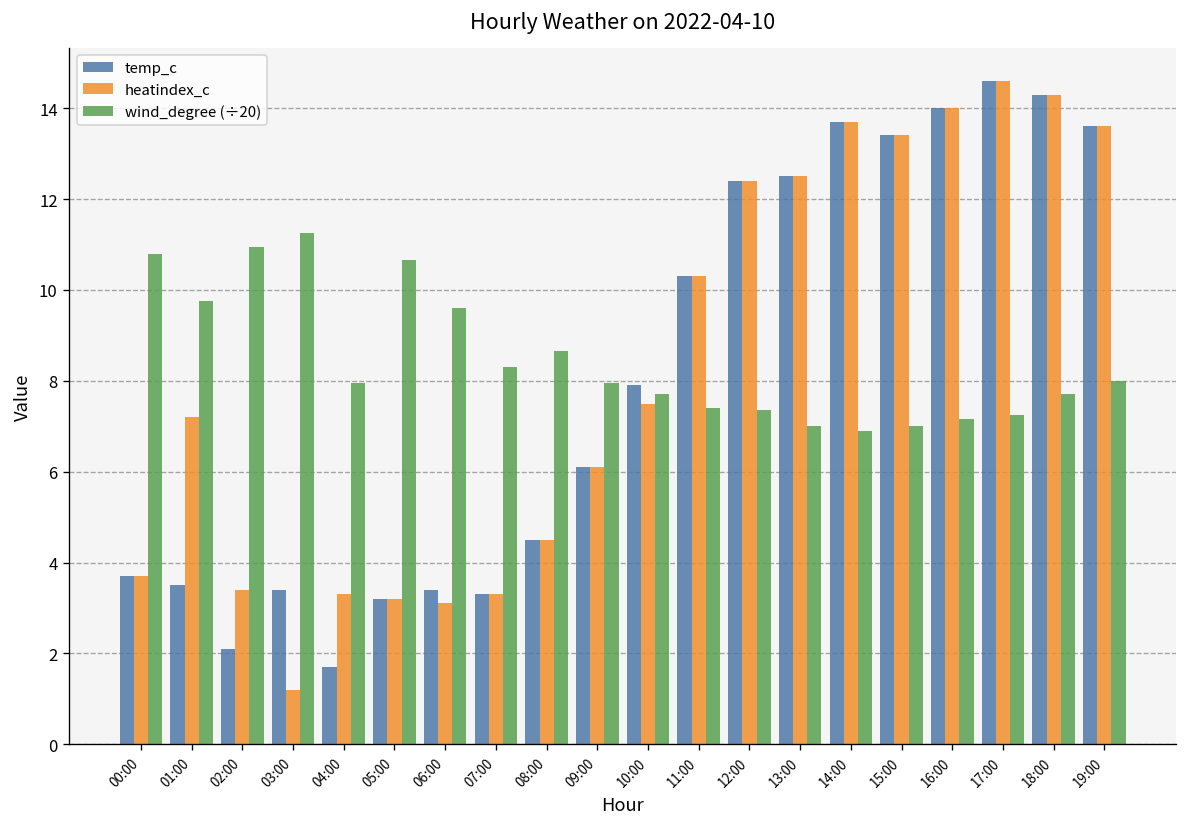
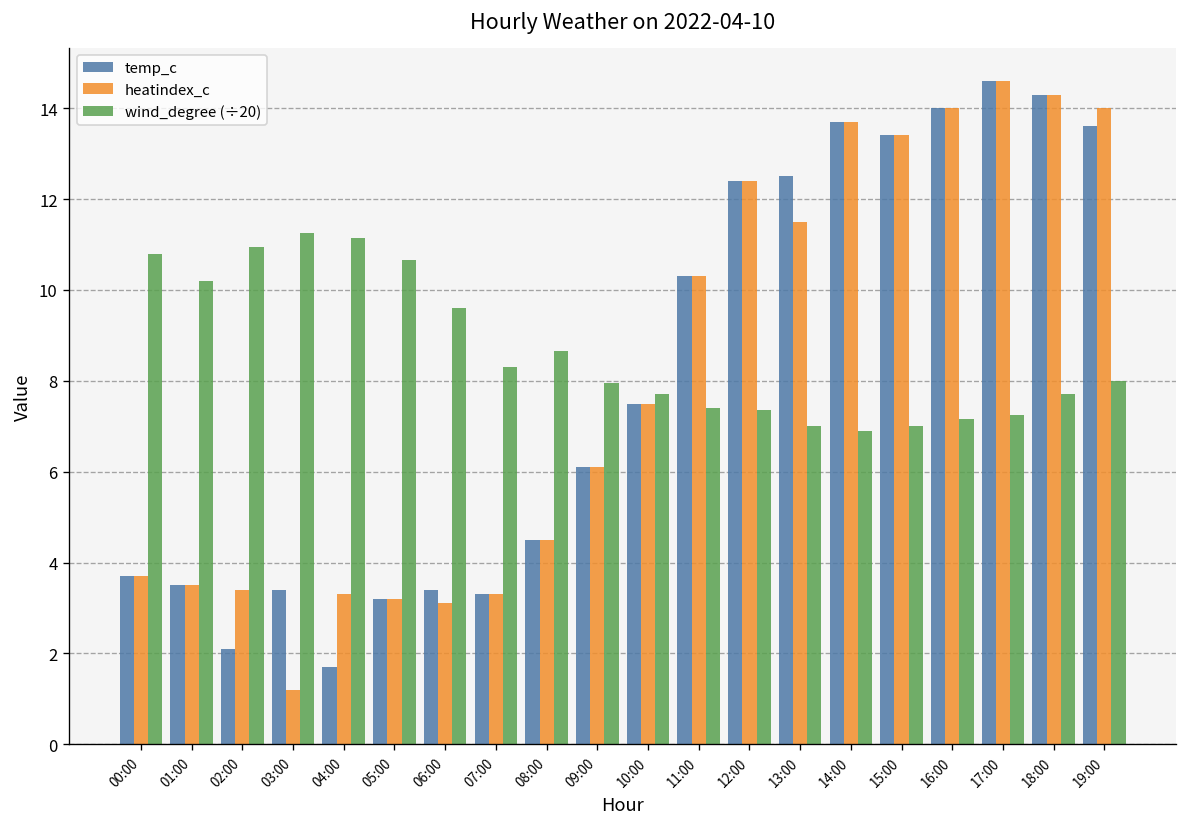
  {
    "temp_c": {
      "00:00": 3.7,
      "01:00": 3.5,
      "02:00": 2.1,
      "03:00": 3.4,
      "04:00": 1.7,
      "05:00": 3.2,
      "06:00": 3.4,
      "07:00": 3.3,
      "08:00": 4.5,
      "09:00": 6.1,
-     "10:00": 7.9,
+     "10:00": 7.5,
      "11:00": 10.3,
      "12:00": 12.4,
      "13:00": 12.5,
      "14:00": 13.7,
      "15:00": 13.4,
      "16:00": 14.0,
      "17:00": 14.6,
      "18:00": 14.3,
      "19:00": 13.6
    },
    "heatindex_c": {
      "00:00": 3.7,
-     "01:00": 7.2,
+     "01:00": 3.5,
      "02:00": 3.4,
      "03:00": 1.2,
      "04:00": 3.3,
      "05:00": 3.2,
      "06:00": 3.1,
      "07:00": 3.3,
      "08:00": 4.5,
      "09:00": 6.1,
      "10:00": 7.5,
      "11:00": 10.3,
      "12:00": 12.4,
-     "13:00": 12.5,
+     "13:00": 11.5,
      "14:00": 13.7,
      "15:00": 13.4,
      "16:00": 14.0,
      "17:00": 14.6,
      "18:00": 14.3,
-     "19:00": 13.6
+     "19:00": 14.0
    },
    "wind_degree (÷20)": {
      "00:00": 10.8,
-     "01:00": 9.8,
+     "01:00": 10.2,
      "02:00": 11.0,
      "03:00": 11.3,
-     "04:00": 8.0,
+     "04:00": 11.2,
      "05:00": 10.7,
      "06:00": 9.6,
      "07:00": 8.3,
      "08:00": 8.7,
      "09:00": 8.0,
      "10:00": 7.7,
      "11:00": 7.4,
      "12:00": 7.4,
      "13:00": 7.0,
      "14:00": 6.9,
      "15:00": 7.0,
      "16:00": 7.2,
      "17:00": 7.3,
      "18:00": 7.7,
      "19:00": 8.0
    }
  }
